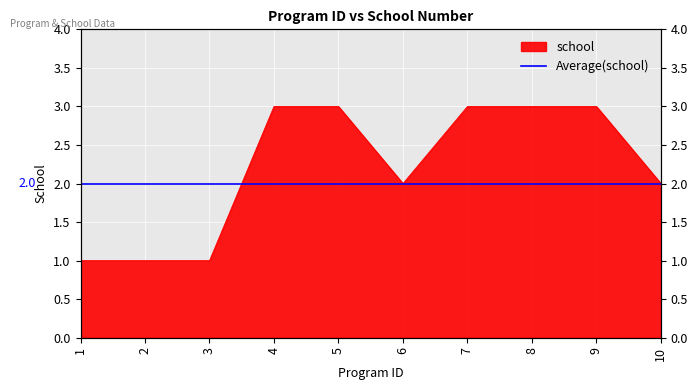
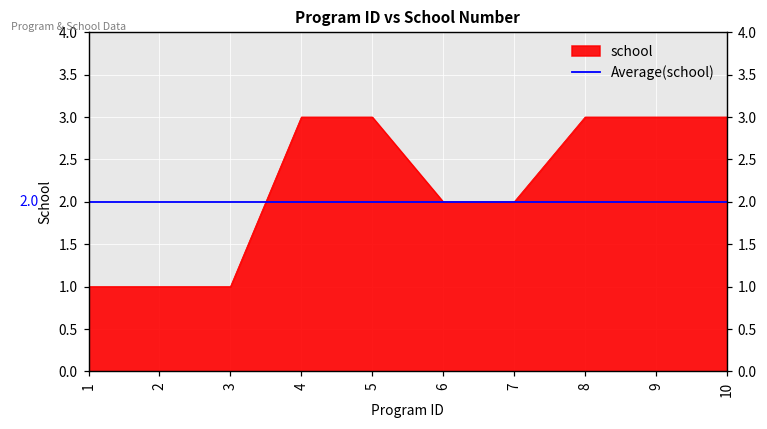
  {
    "1": 1,
    "2": 1,
    "3": 1,
    "4": 3,
    "5": 3,
    "6": 2,
-   "7": 3,
+   "7": 2,
    "8": 3,
    "9": 3,
-   "10": 2
+   "10": 3
  }
